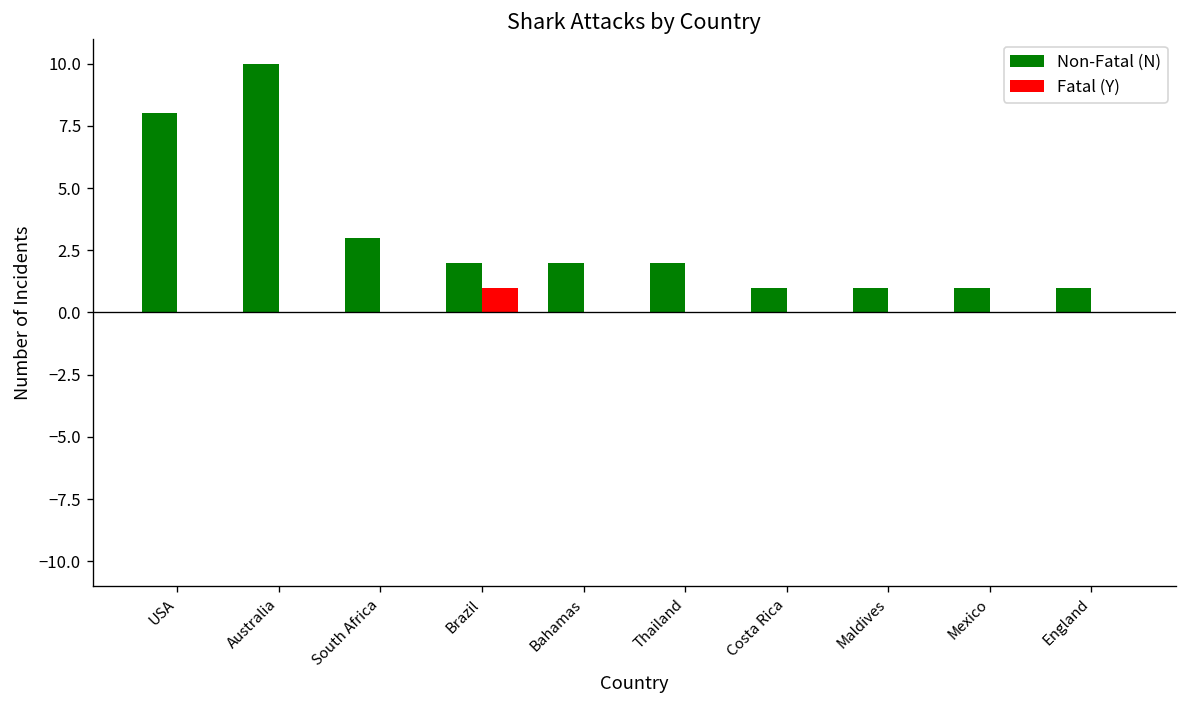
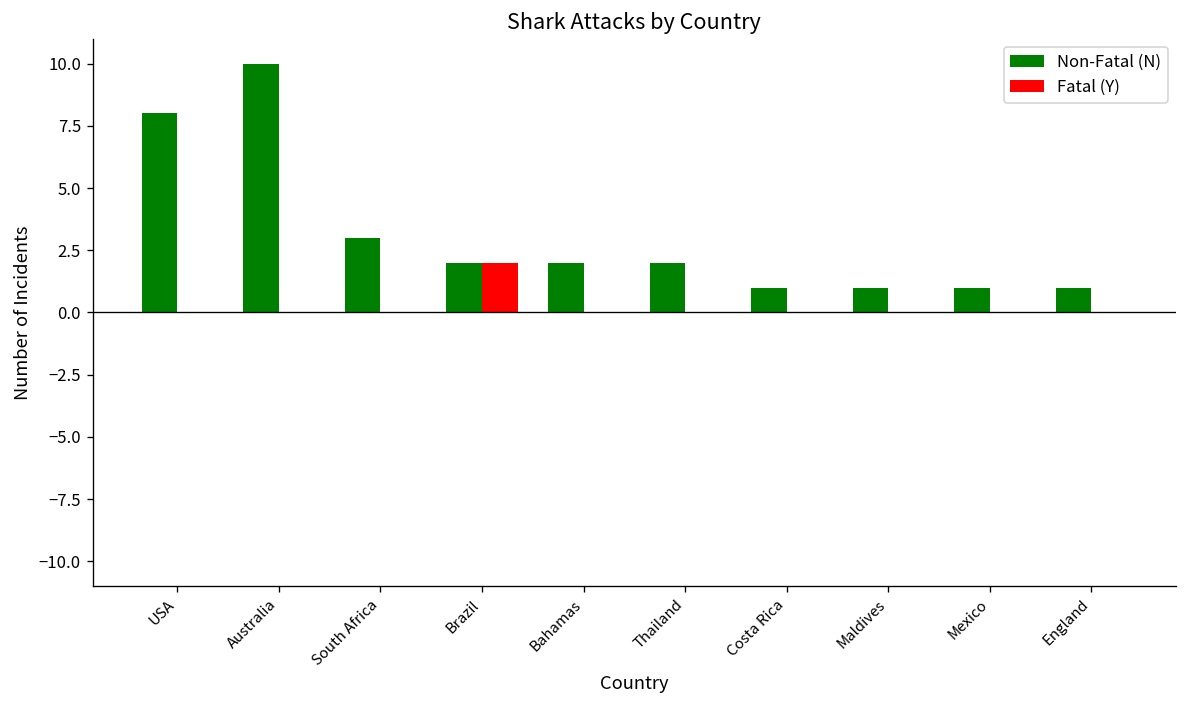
  {
    "Fatal (Y)": {
      "USA": 0,
      "Australia": 0,
      "South Africa": 0,
-     "Brazil": 1,
+     "Brazil": 2,
      "Bahamas": 0,
      "Thailand": 0,
      "Costa Rica": 0,
      "Maldives": 0,
      "Mexico": 0,
      "England": 0
    }
  }
